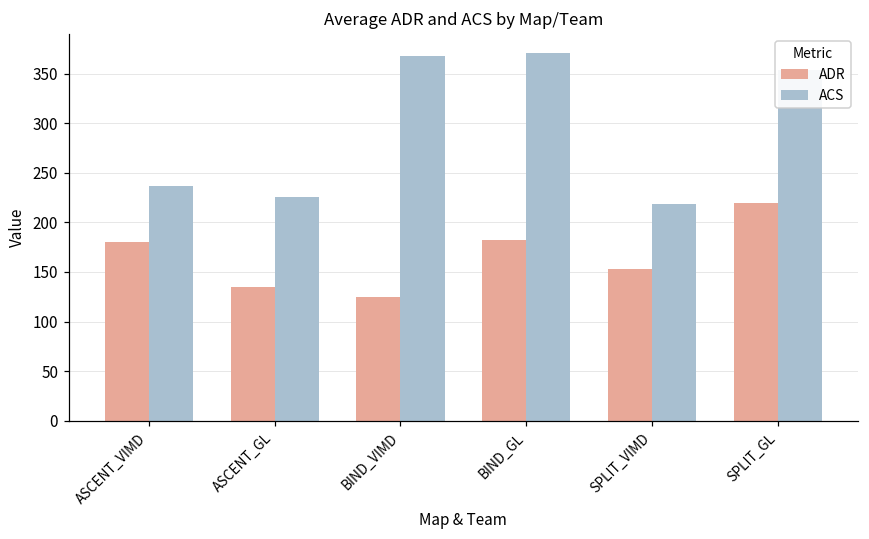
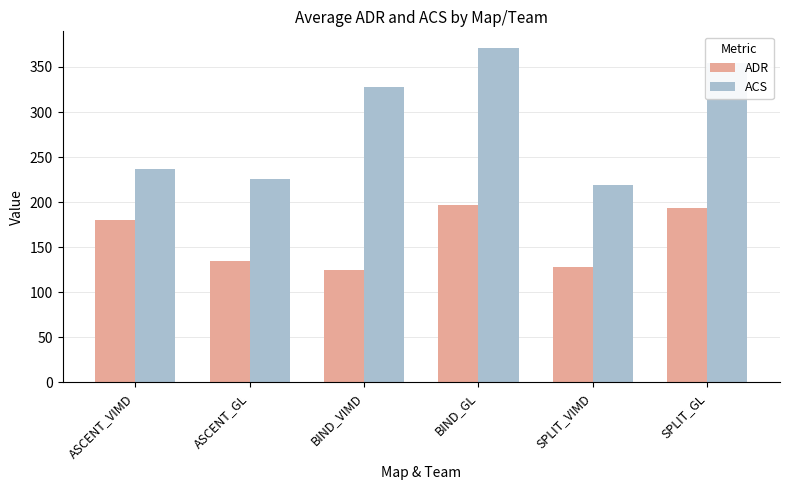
  {
    "ADR": {
      "ASCENT_VIMD": 180,
      "ASCENT_GL": 130,
      "BIND_VIMD": 130,
-     "BIND_GL": 180,
-     "SPLIT_VIMD": 150,
-     "SPLIT_GL": 220
+     "BIND_GL": 200,
+     "SPLIT_VIMD": 130,
+     "SPLIT_GL": 190
    },
    "ACS": {
      "ASCENT_VIMD": 240,
      "ASCENT_GL": 230,
-     "BIND_VIMD": 370,
+     "BIND_VIMD": 330,
      "BIND_GL": 370,
      "SPLIT_VIMD": 220
    }
  }
